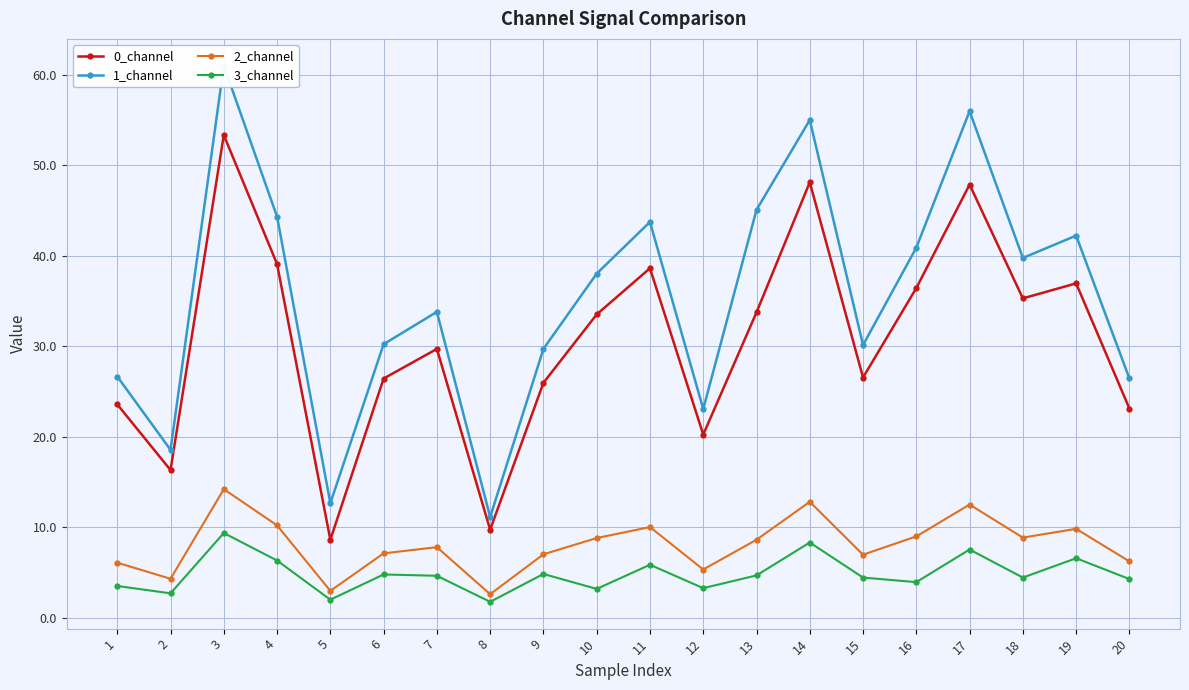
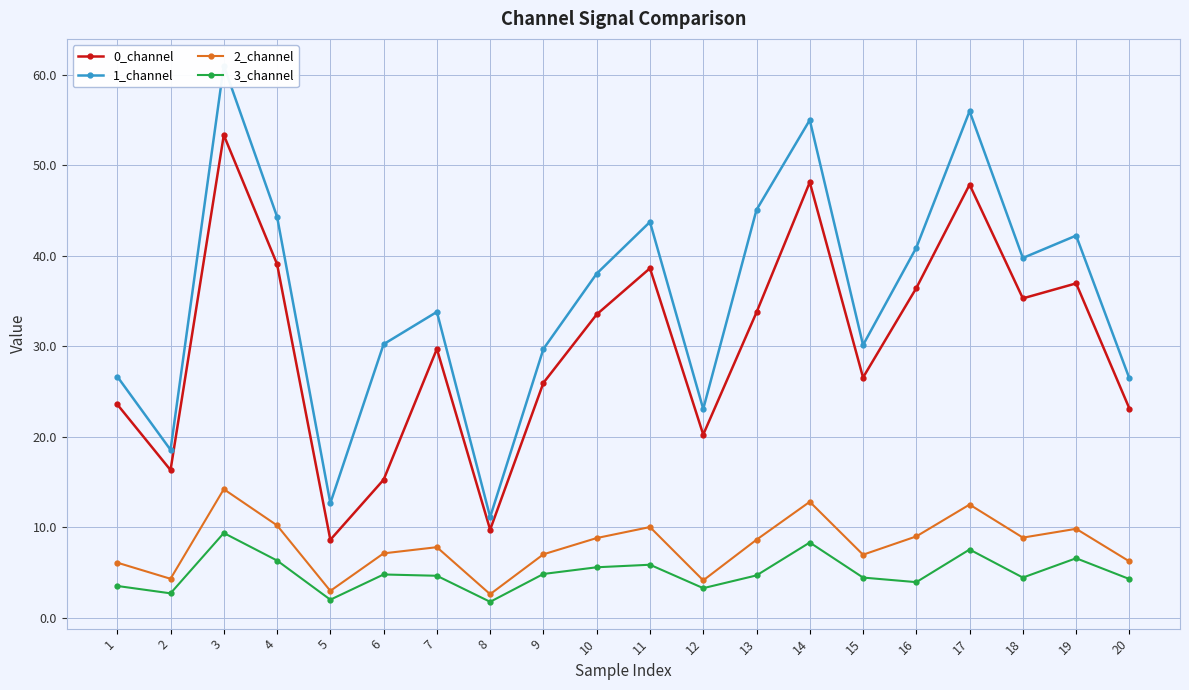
  {
    "0_channel": {
      "1": 24,
      "2": 16,
      "3": 53,
      "4": 39,
      "5": 9,
-     "6": 26,
+     "6": 15,
      "7": 30,
      "8": 10,
      "9": 26,
      "10": 34,
      "11": 39,
      "12": 20,
      "13": 34,
      "14": 48,
      "15": 27,
      "16": 36,
      "17": 48,
      "18": 35,
      "19": 37,
      "20": 23
    },
    "1_channel": {
      "1": 27,
      "2": 19,
      "4": 44,
      "5": 13,
      "6": 30,
      "7": 34,
      "8": 11,
      "9": 30,
      "10": 38,
      "11": 44,
      "12": 23,
      "13": 45,
      "14": 55,
      "15": 30,
      "16": 41,
      "17": 56,
      "18": 40,
      "19": 42,
      "20": 26
    },
    "2_channel": {
      "1": 6,
      "2": 4,
      "3": 14,
      "4": 10,
      "5": 3,
      "6": 7,
      "7": 8,
      "8": 3,
      "9": 7,
      "10": 9,
      "11": 10,
-     "12": 5,
+     "12": 4,
      "13": 9,
      "14": 13,
      "15": 7,
      "16": 9,
      "17": 13,
      "18": 9,
      "19": 10,
      "20": 6
    },
    "3_channel": {
      "1": 4,
      "2": 3,
      "3": 9,
      "4": 6,
      "5": 2,
      "6": 5,
      "7": 5,
      "8": 2,
      "9": 5,
-     "10": 3,
+     "10": 6,
      "11": 6,
      "12": 3,
      "13": 5,
      "14": 8,
      "15": 4,
      "16": 4,
      "17": 8,
      "18": 4,
      "19": 7,
      "20": 4
    }
  }
